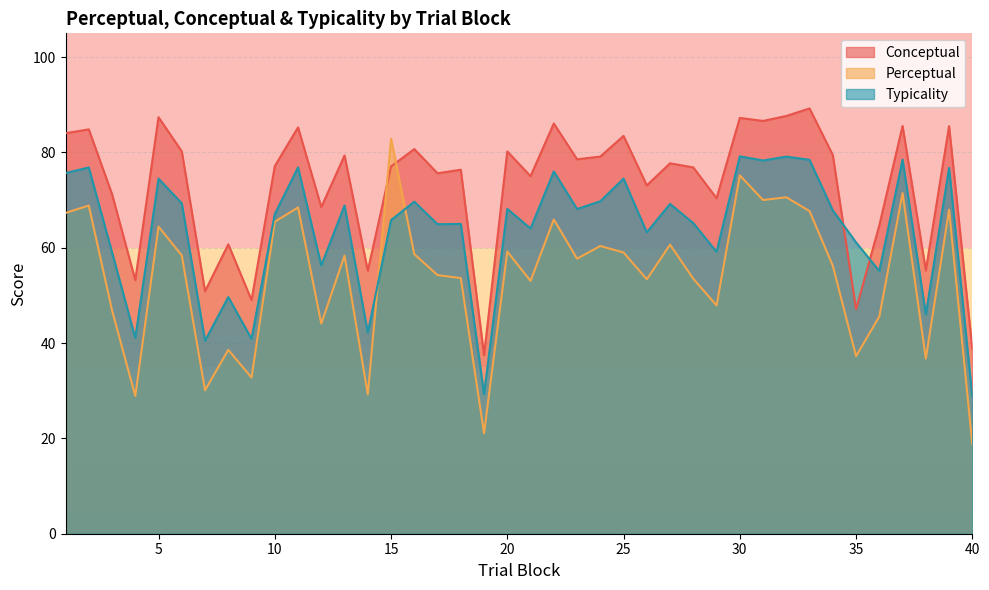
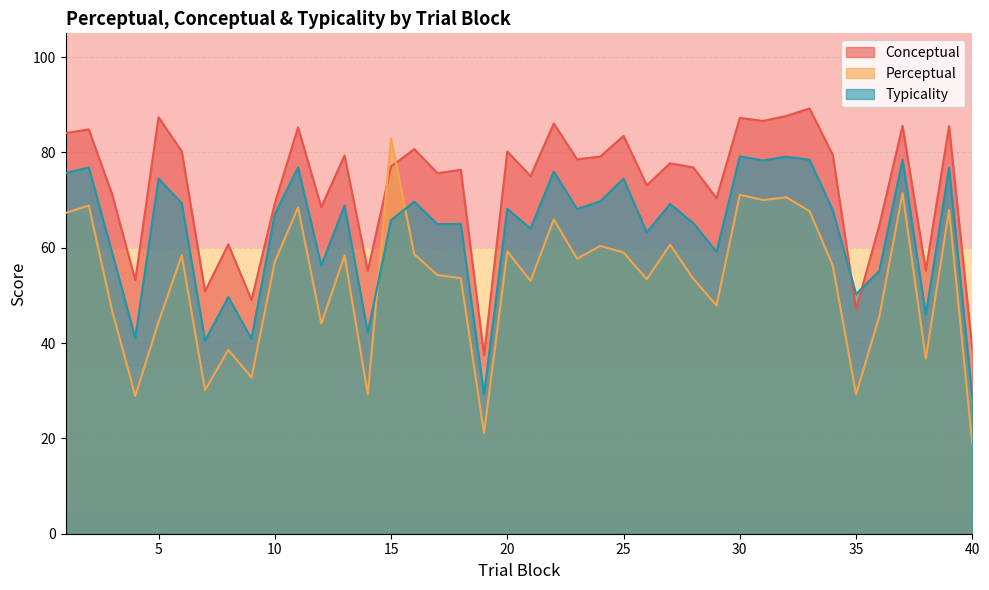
  {
    "Conceptual": {
      "5": 87,
-     "10": 77,
+     "10": 69,
      "15": 77,
      "20": 80,
      "25": 83,
      "30": 87,
      "35": 47,
      "40": 39
    },
    "Perceptual": {
-     "5": 64,
-     "10": 65,
+     "5": 44,
+     "10": 57,
      "15": 83,
      "20": 59,
      "25": 59,
-     "30": 75,
-     "35": 37,
+     "30": 71,
+     "35": 29,
      "40": 19
    },
    "Typicality": {
      "5": 75,
      "10": 67,
      "15": 66,
      "20": 68,
      "25": 75,
      "30": 79,
-     "35": 61,
+     "35": 50,
      "40": 29
    }
  }
